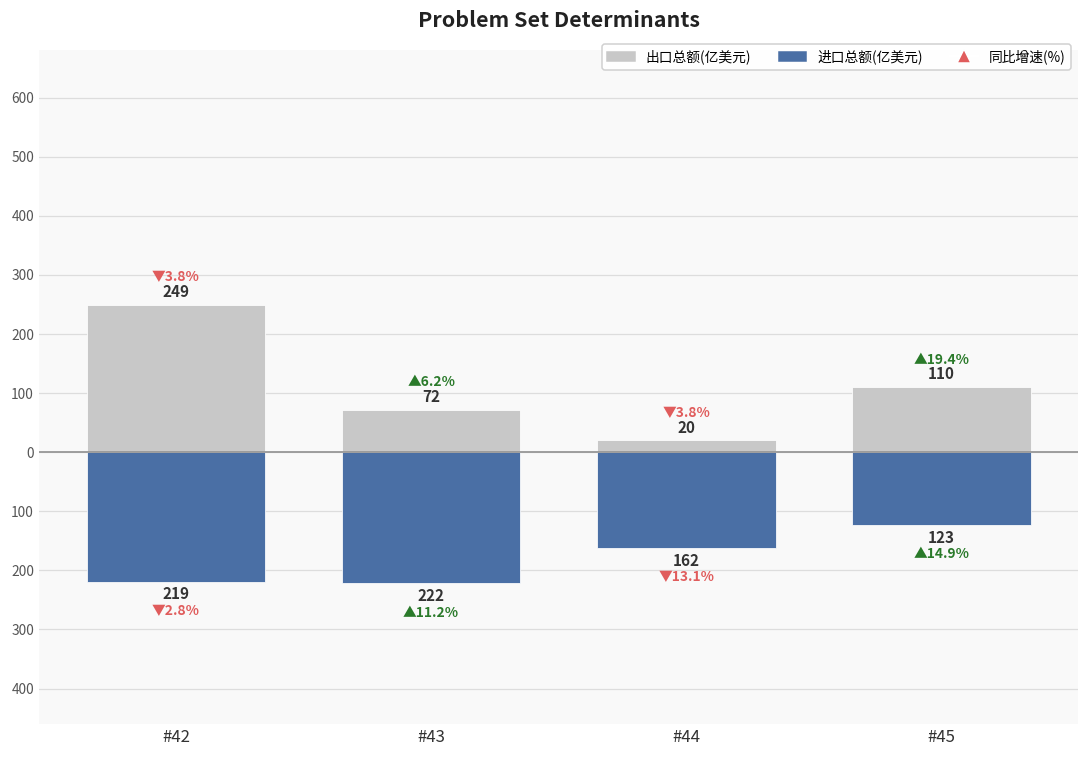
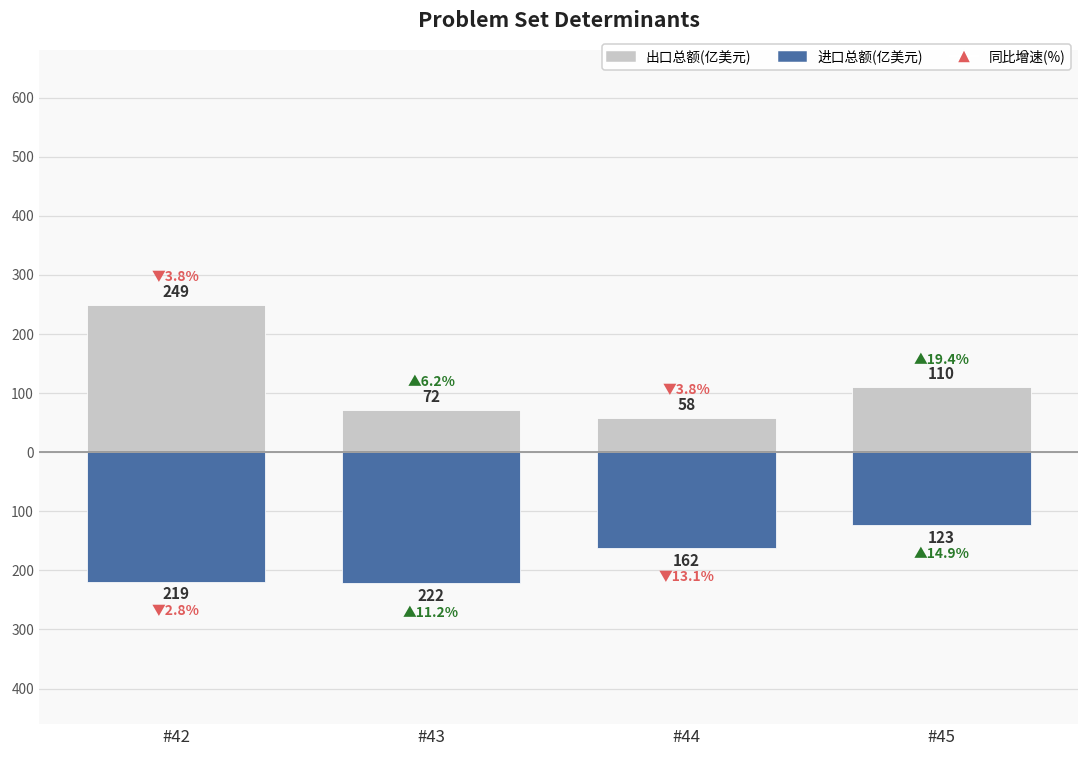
  {
    "出口总额(亿美元)": {
      "#42": 249,
      "#43": 72,
-     "#44": 20,
+     "#44": 58,
      "#45": 110
    }
  }
